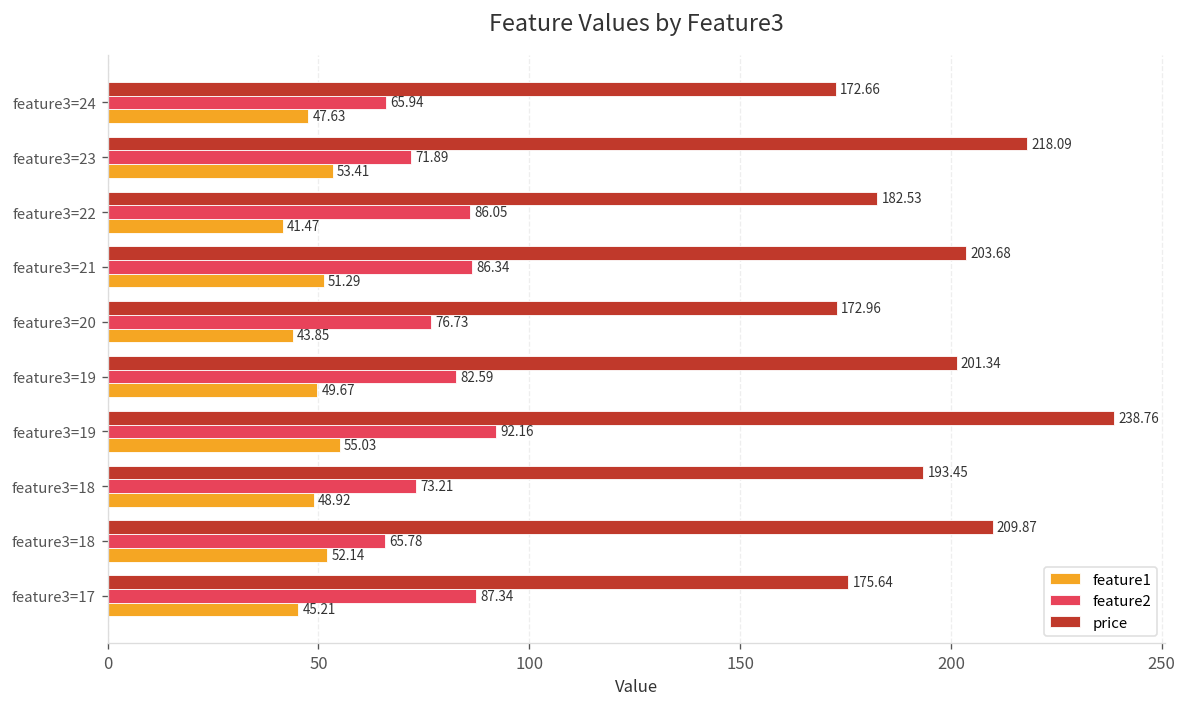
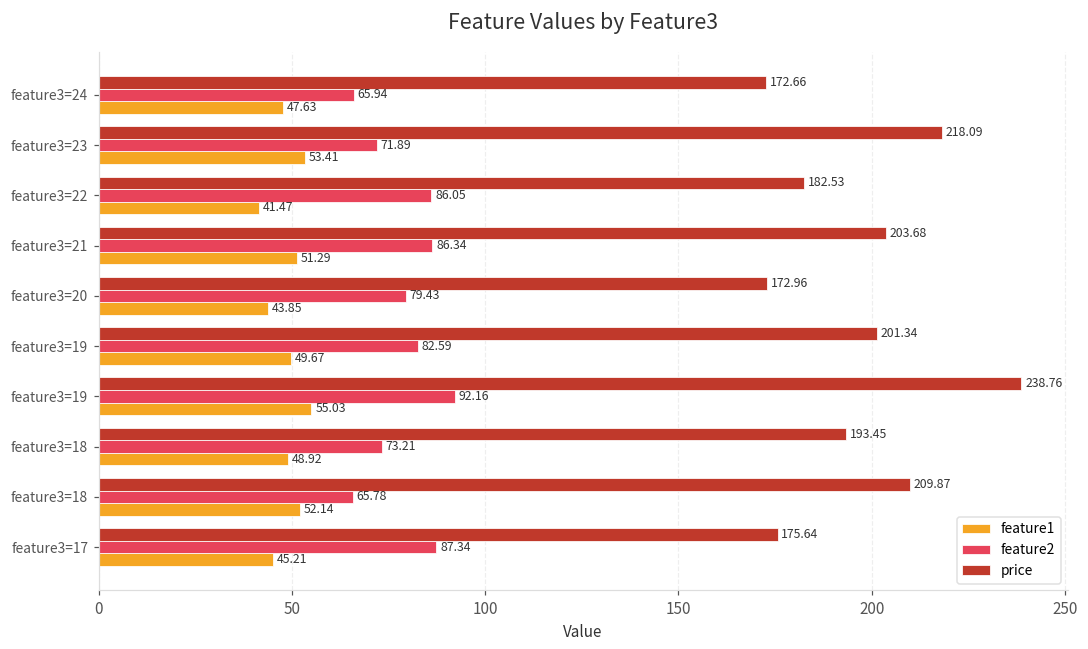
  {
    "feature1": {
      "feature3=24": 47.63,
      "feature3=23": 53.41,
      "feature3=22": 41.47,
      "feature3=21": 51.29,
      "feature3=20": 43.85,
      "feature3=17": 45.21
    },
    "feature2": {
      "feature3=24": 65.94,
      "feature3=23": 71.89,
      "feature3=22": 86.05,
      "feature3=21": 86.34,
-     "feature3=20": 76.73,
+     "feature3=20": 79.43,
      "feature3=17": 87.34
    },
    "price": {
      "feature3=24": 172.66,
      "feature3=23": 218.09,
      "feature3=22": 182.53,
      "feature3=21": 203.68,
      "feature3=20": 172.96,
      "feature3=17": 175.64
    }
  }
